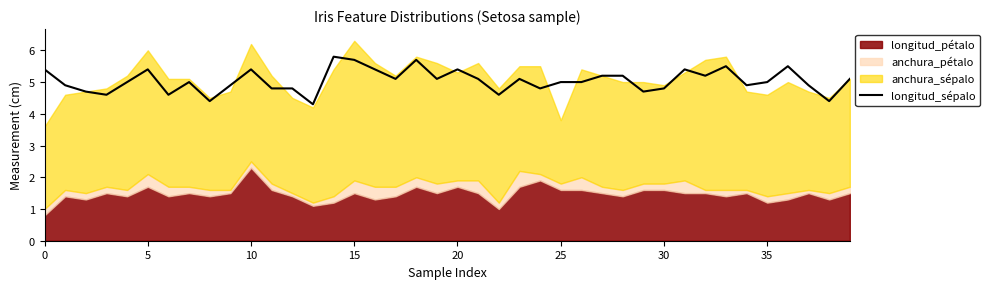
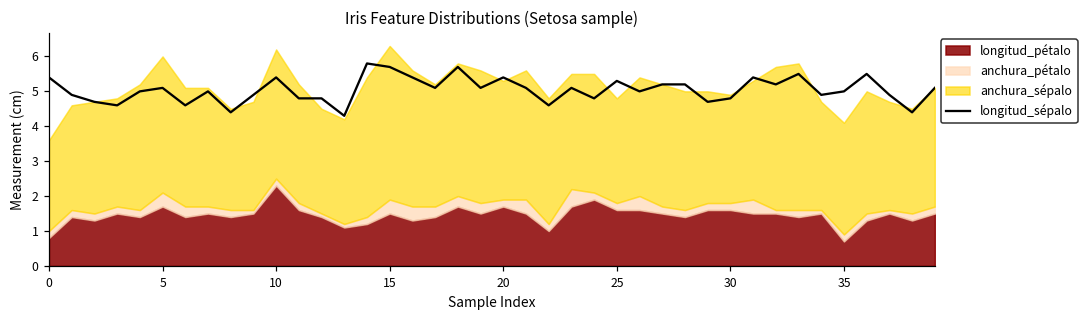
  {
    "longitud_sépalo": {
      "0": 5.4,
-     "5": 5.4,
+     "5": 5.1,
      "10": 5.4,
      "15": 5.7,
      "20": 5.4,
-     "25": 5.0,
+     "25": 5.3,
      "30": 4.8,
      "35": 5.0
    },
    "longitud_pétalo": {
      "0": 0.8,
      "5": 1.7,
      "10": 2.3,
      "15": 1.5,
      "20": 1.7,
      "25": 1.6,
      "30": 1.6,
-     "35": 1.2
+     "35": 0.7
    },
    "anchura_pétalo": {
      "0": 0.2,
      "5": 0.4,
      "10": 0.2,
      "15": 0.4,
      "20": 0.2,
      "25": 0.2,
      "30": 0.2,
      "35": 0.2
    },
    "anchura_sépalo": {
      "0": 2.6,
      "5": 3.9,
      "10": 3.7,
      "15": 4.4,
      "20": 3.4,
-     "25": 2,
+     "25": 3,
      "30": 3.1,
      "35": 3.2
    }
  }
